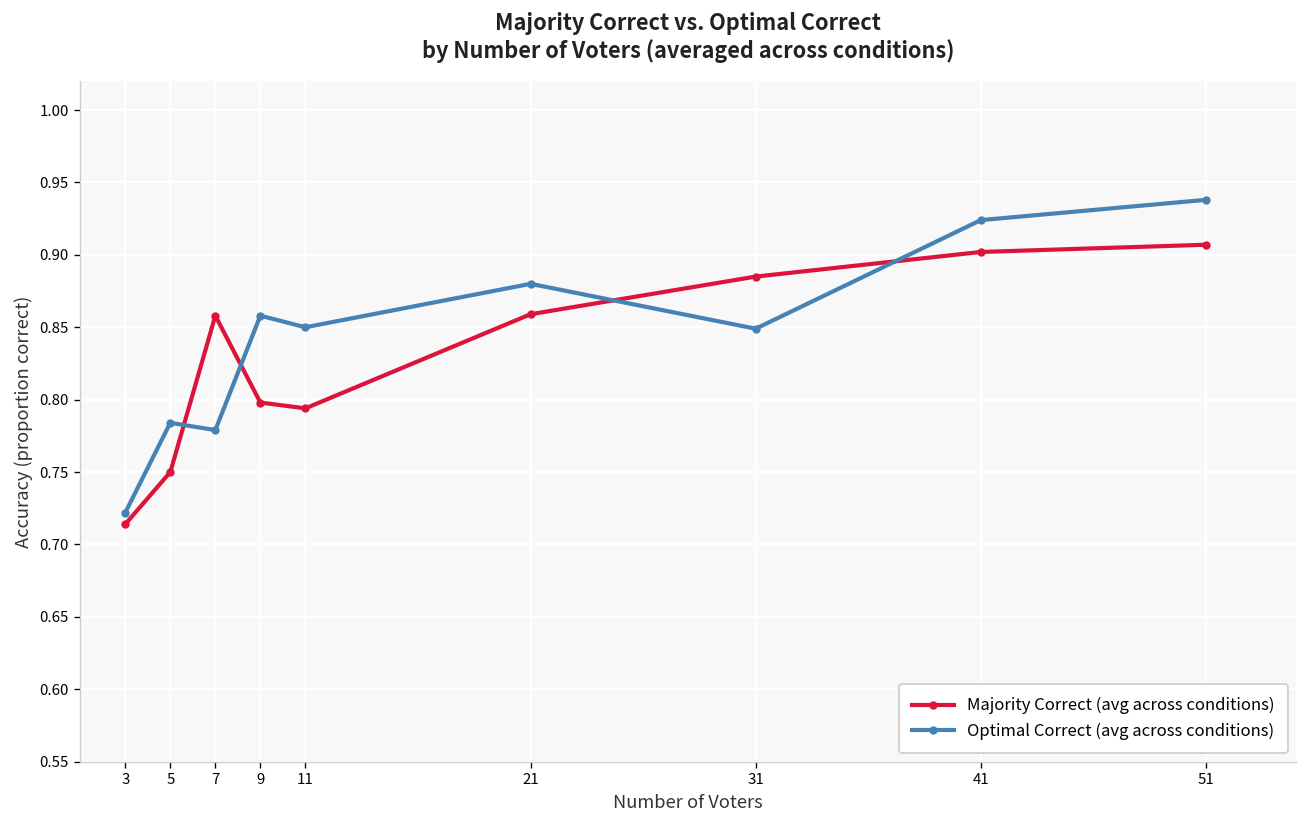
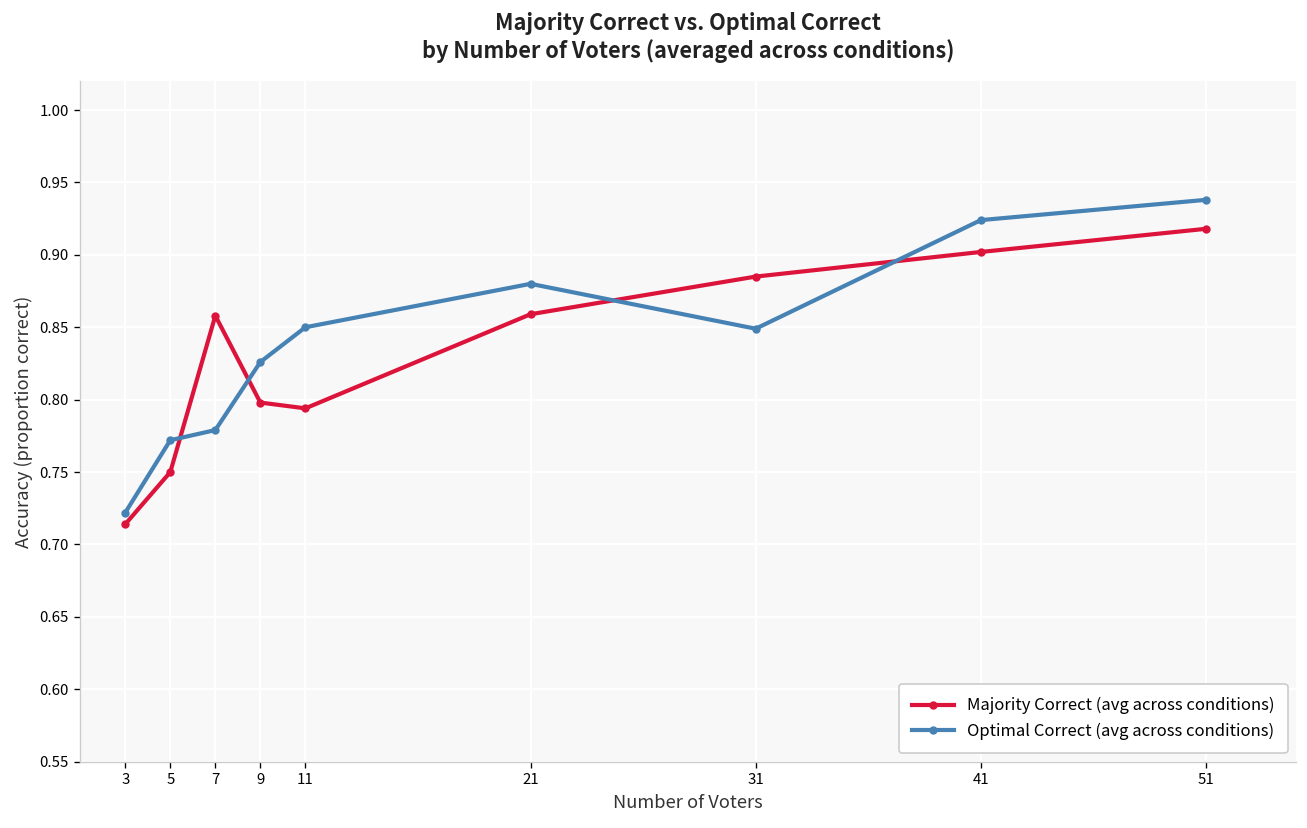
  {
    "Majority Correct (avg across conditions)": {
      "3": 0.714,
      "5": 0.750,
      "7": 0.858,
      "9": 0.798,
      "11": 0.794,
      "21": 0.859,
      "31": 0.885,
      "41": 0.902,
-     "51": 0.907
+     "51": 0.918
    },
    "Optimal Correct (avg across conditions)": {
      "3": 0.722,
-     "5": 0.784,
+     "5": 0.772,
      "7": 0.779,
-     "9": 0.858,
+     "9": 0.826,
      "11": 0.850,
      "21": 0.880,
      "31": 0.849,
      "41": 0.924,
      "51": 0.938
    }
  }
